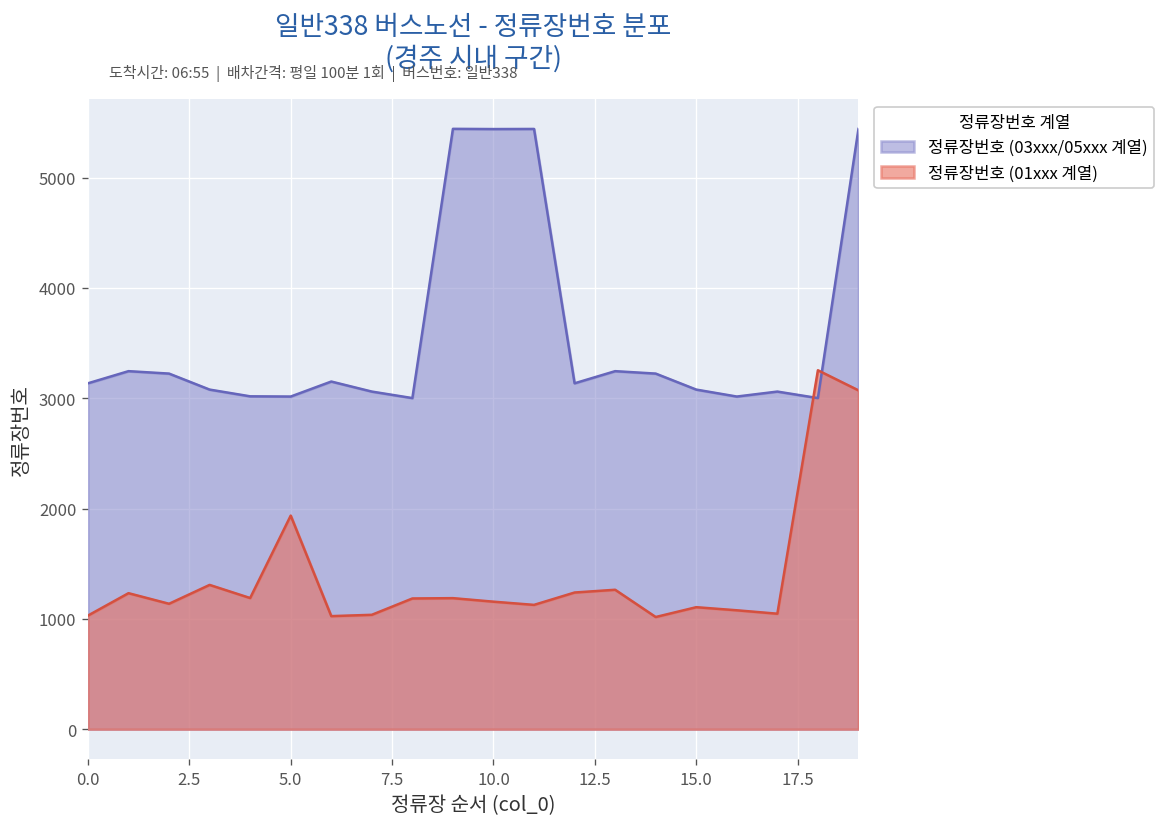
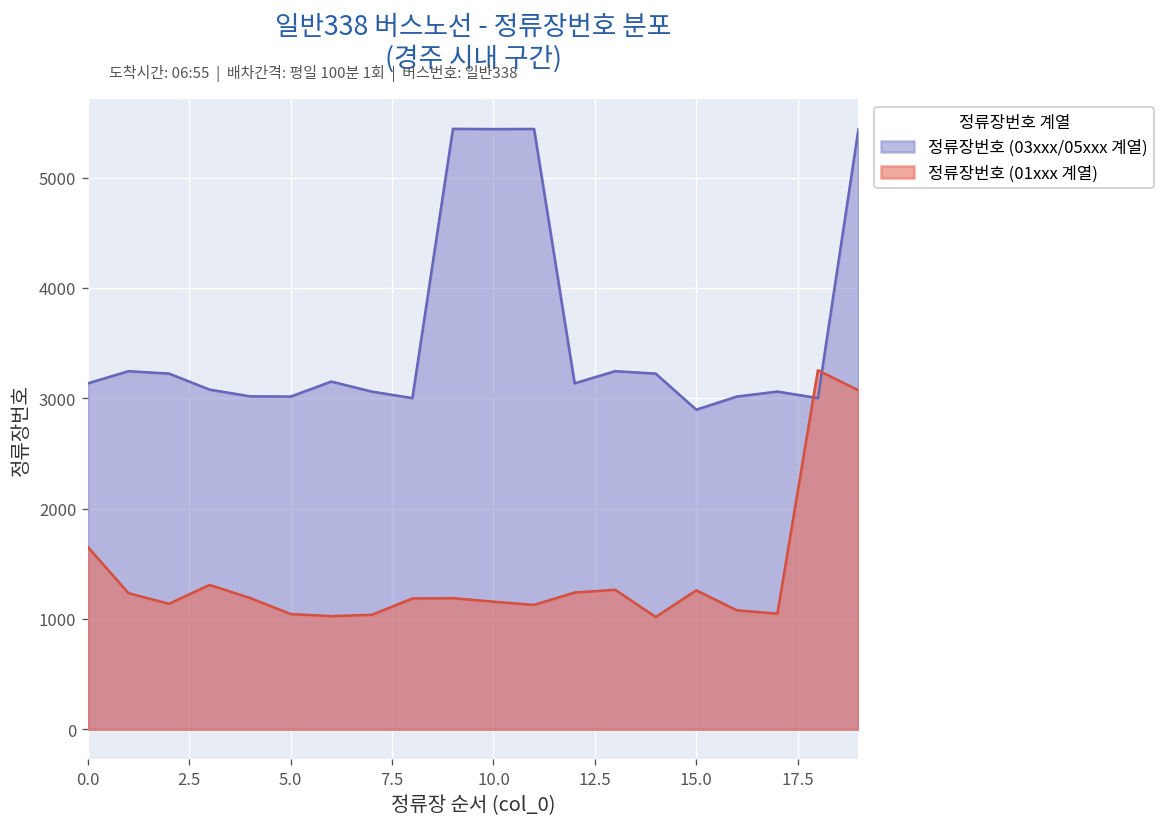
  {
    "정류장번호 (03xxx/05xxx 계열)": {
      "0.0": 3100,
      "5.0": 3000,
      "10.0": 5400,
-     "15.0": 3100
+     "15.0": 2900
    },
    "정류장번호 (01xxx 계열)": {
-     "0.0": 1000,
-     "5.0": 1900,
+     "0.0": 1700,
+     "5.0": 1000,
      "10.0": 1200,
-     "15.0": 1100
+     "15.0": 1300
    }
  }
